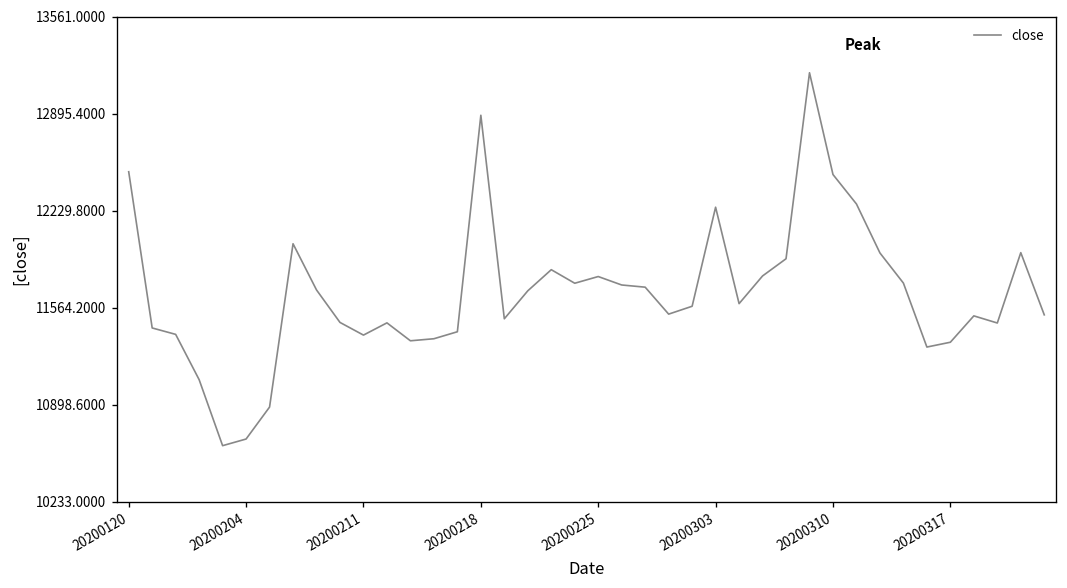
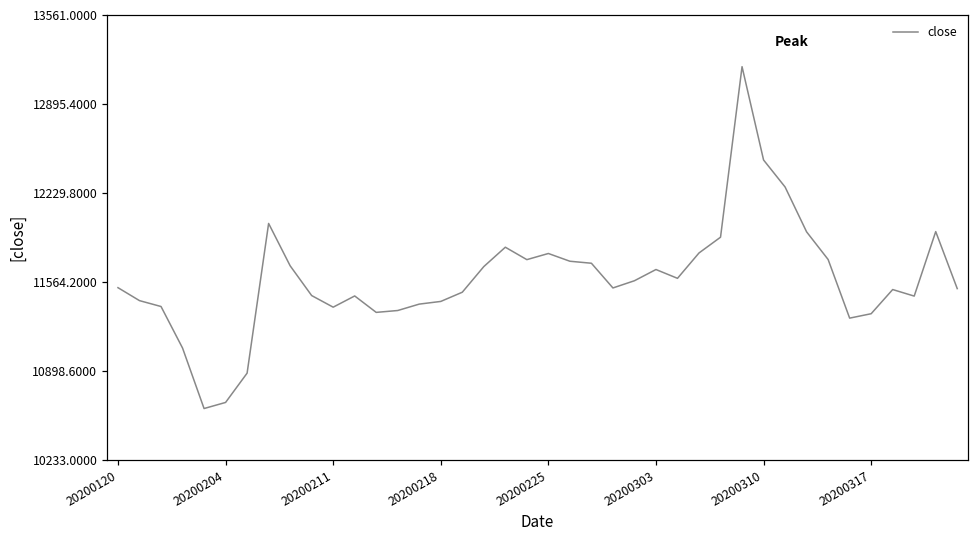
  {
-   "20200120": 12500,
+   "20200120": 11520,
    "20200204": 10660,
    "20200211": 11380,
-   "20200218": 12890,
+   "20200218": 11420,
    "20200225": 11780,
-   "20200303": 12250,
+   "20200303": 11660,
    "20200310": 12480,
    "20200317": 11330
  }
